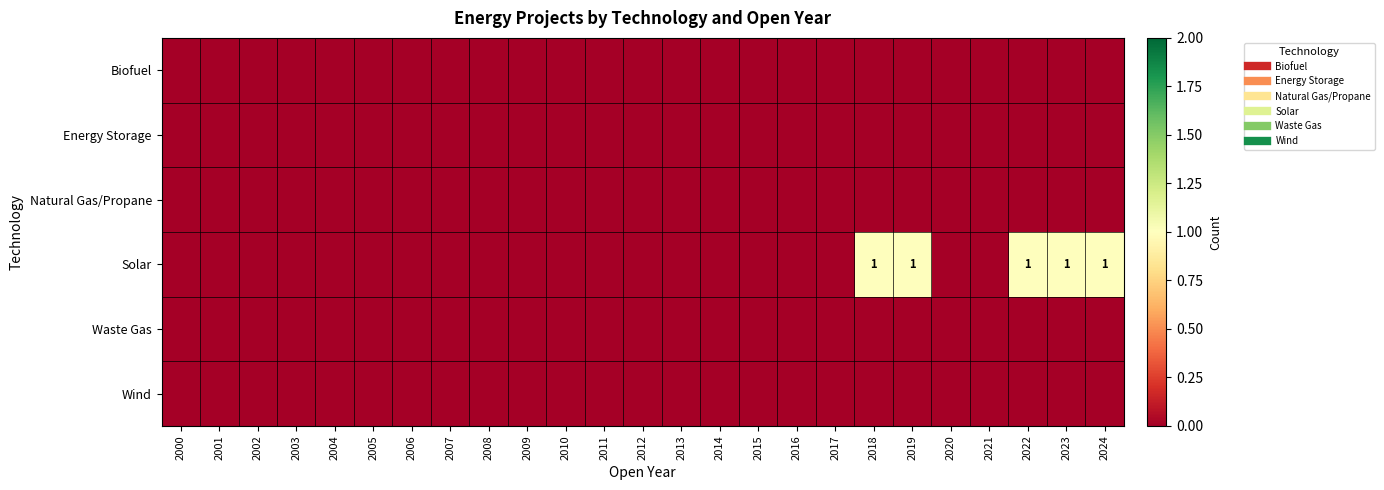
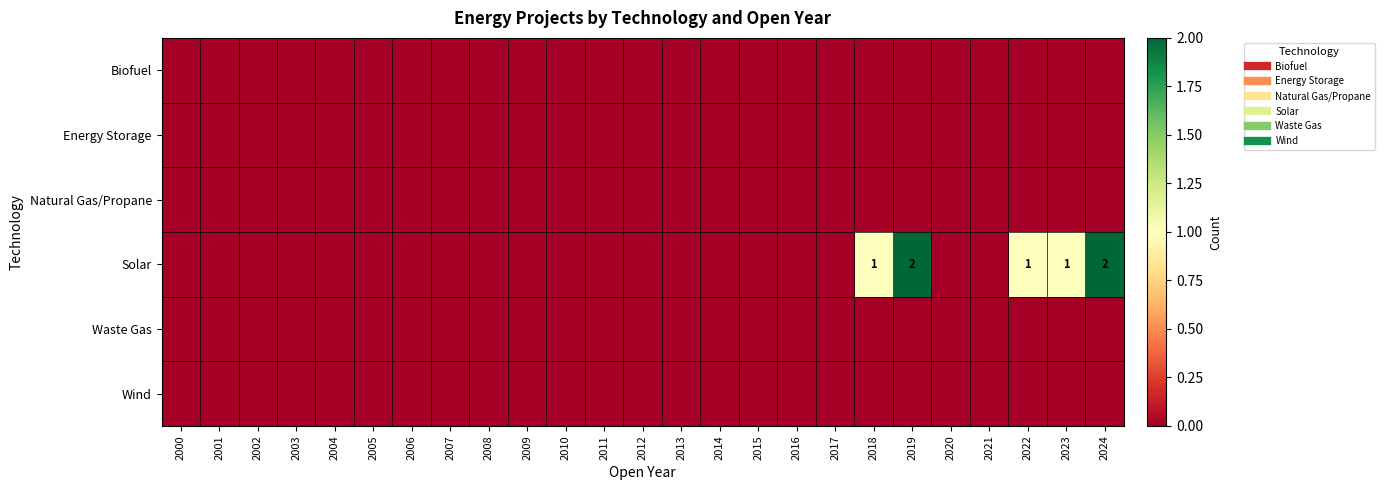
  {
    "Solar": {
      "2018": 1,
-     "2019": 1,
+     "2019": 2,
      "2022": 1,
      "2023": 1,
-     "2024": 1
+     "2024": 2
    }
  }
